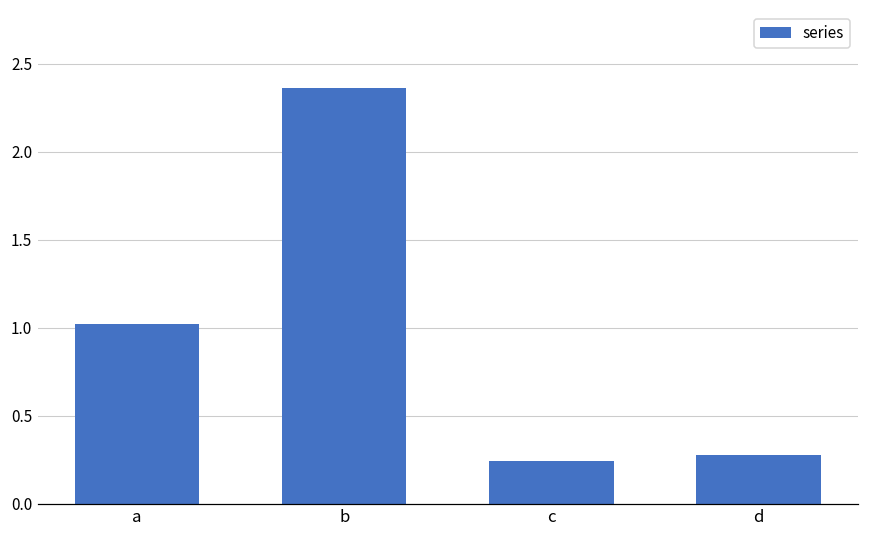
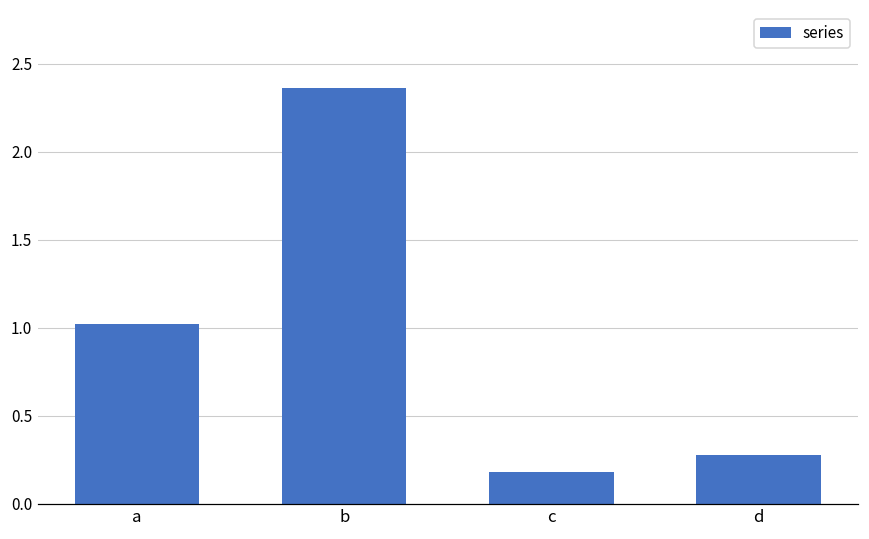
  {
    "a": 1.02,
    "b": 2.36,
-   "c": 0.24,
+   "c": 0.18,
    "d": 0.28
  }
